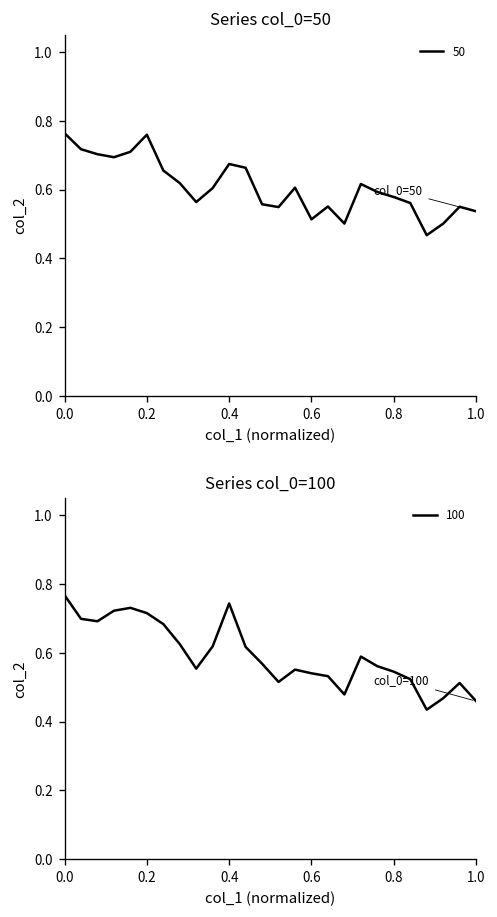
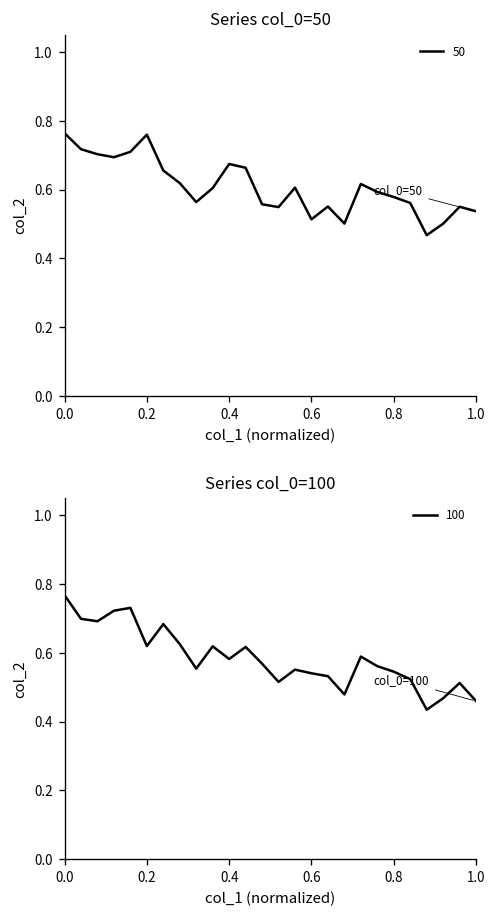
  {
    "Series col_0=50": {
      "0.0": 0.76,
      "0.2": 0.76,
      "0.4": 0.67,
      "0.6": 0.51,
      "1.0": 0.54
    },
    "Series col_0=100": {
      "0.0": 0.77,
-     "0.2": 0.72,
-     "0.4": 0.74,
+     "0.2": 0.62,
+     "0.4": 0.58,
      "0.6": 0.54,
      "0.8": 0.55,
      "1.0": 0.46
    }
  }
